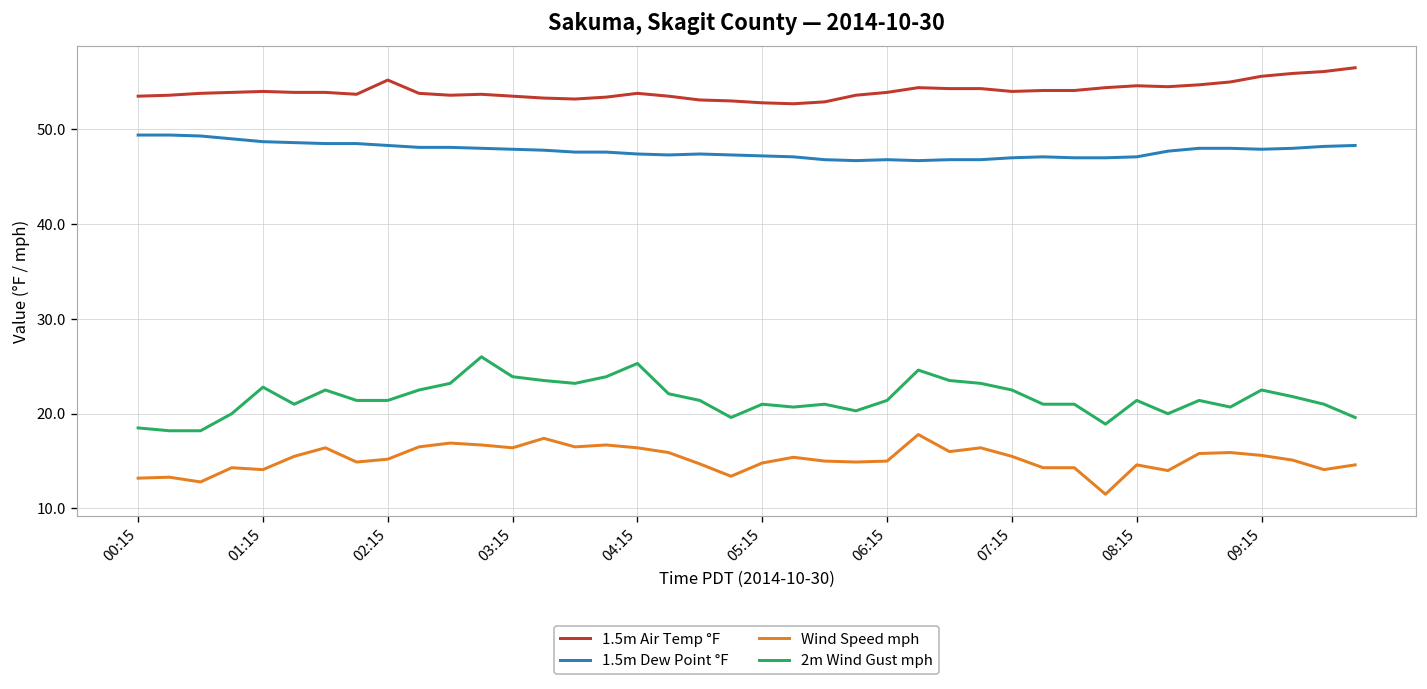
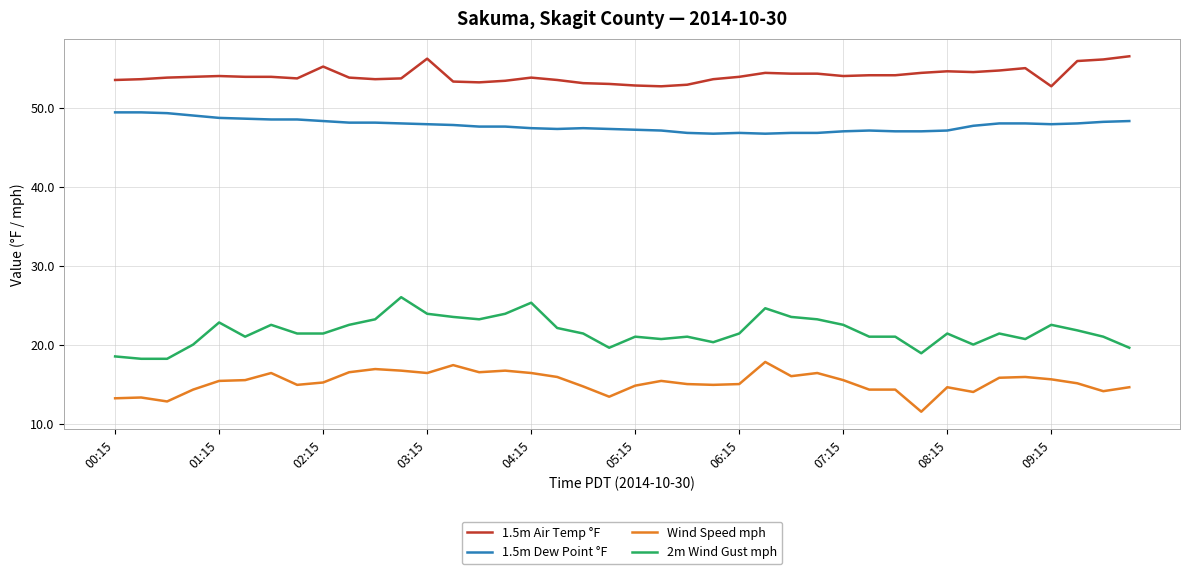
  {
    "1.5m Air Temp °F": {
      "00:15": 54,
      "01:15": 54,
      "02:15": 55,
-     "03:15": 54,
+     "03:15": 56,
      "04:15": 54,
      "05:15": 53,
      "06:15": 54,
      "07:15": 54,
      "08:15": 55,
-     "09:15": 56
+     "09:15": 53
    },
    "1.5m Dew Point °F": {
      "00:15": 49,
      "01:15": 49,
      "02:15": 48,
      "03:15": 48,
      "04:15": 47,
      "05:15": 47,
      "06:15": 47,
      "07:15": 47,
      "08:15": 47,
      "09:15": 48
    },
    "Wind Speed mph": {
      "00:15": 13,
-     "01:15": 14,
+     "01:15": 15,
      "02:15": 15,
      "03:15": 16,
      "04:15": 16,
      "05:15": 15,
      "06:15": 15,
      "07:15": 16,
      "08:15": 15,
      "09:15": 16
    },
    "2m Wind Gust mph": {
      "00:15": 19,
      "01:15": 23,
      "02:15": 21,
      "03:15": 24,
      "04:15": 25,
      "05:15": 21,
      "06:15": 21,
      "07:15": 23,
      "08:15": 21,
      "09:15": 23
    }
  }
